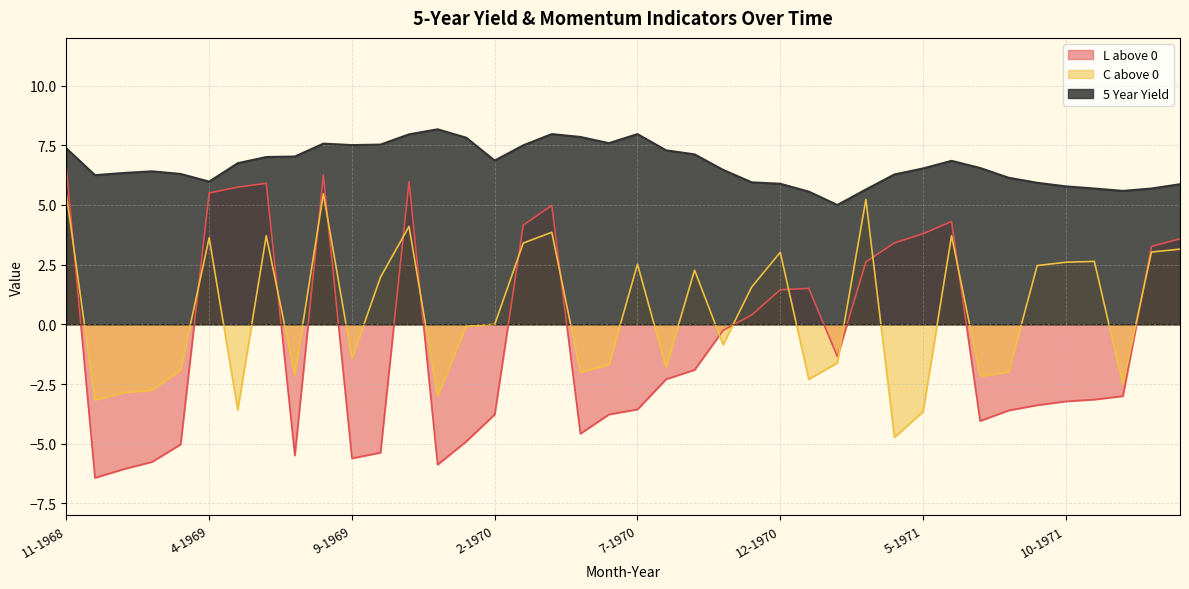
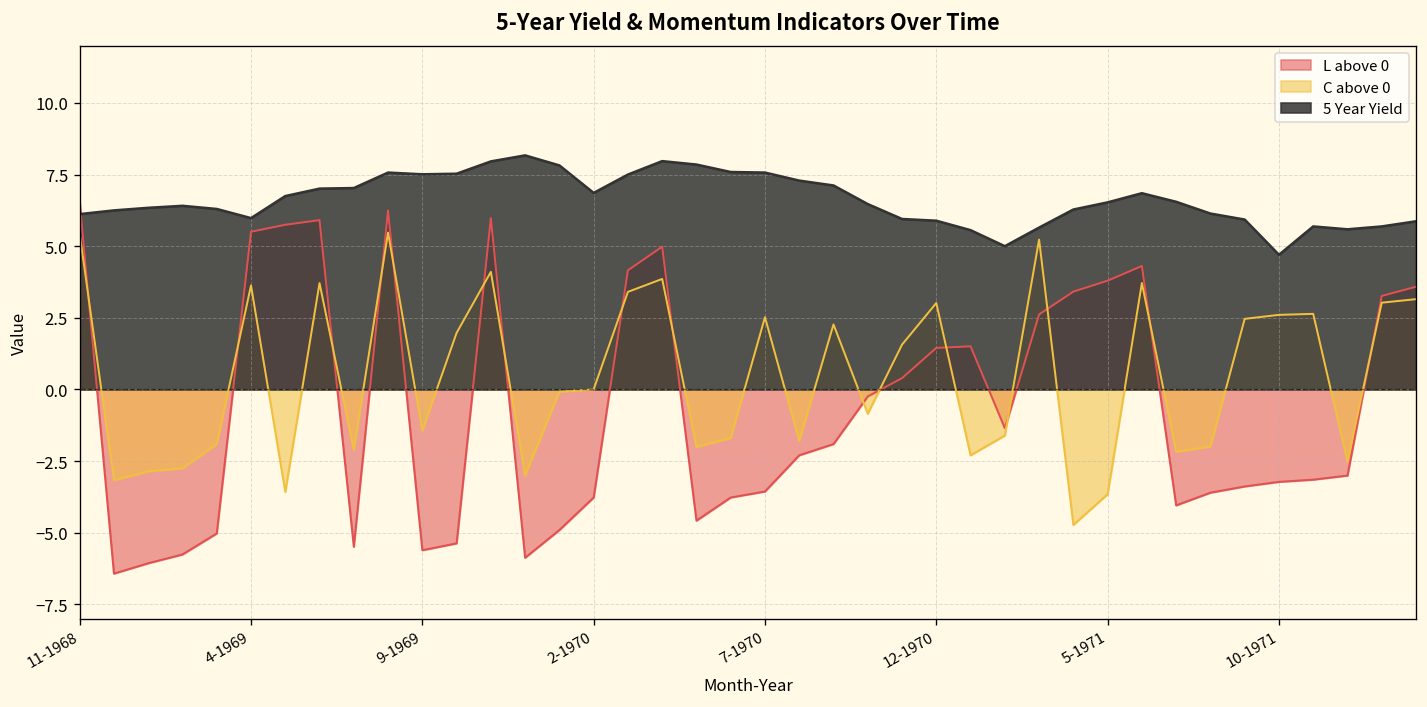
  {
    "5 Year Yield": {
-     "11-1968": 7.4,
+     "11-1968": 6.1,
      "4-1969": 6.0,
      "9-1969": 7.5,
      "2-1970": 6.9,
-     "7-1970": 8.0,
+     "7-1970": 7.6,
      "12-1970": 5.9,
      "5-1971": 6.5,
-     "10-1971": 5.8
+     "10-1971": 4.7
    }
  }
